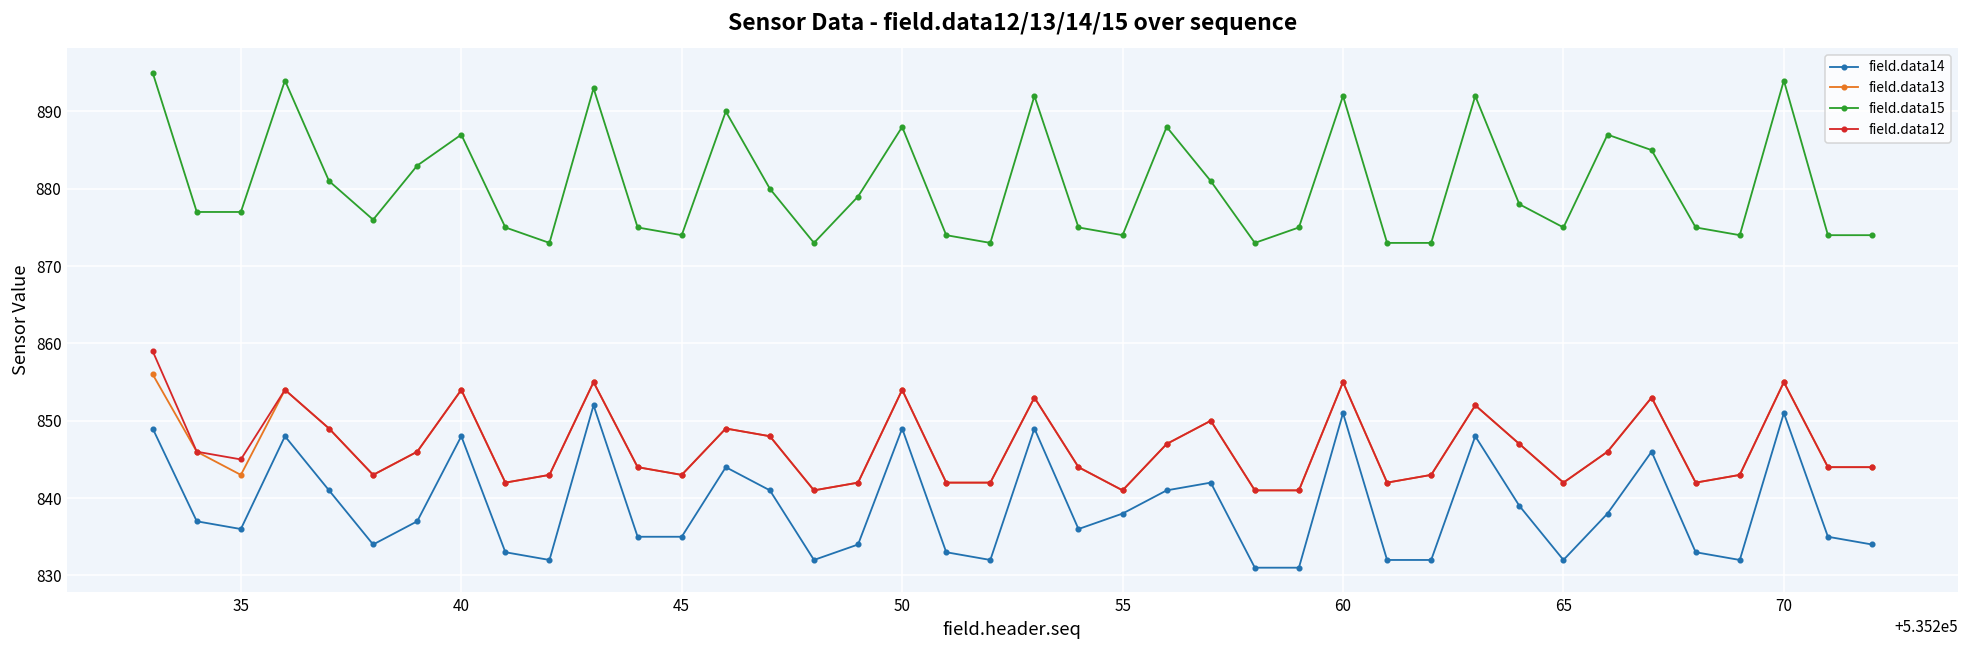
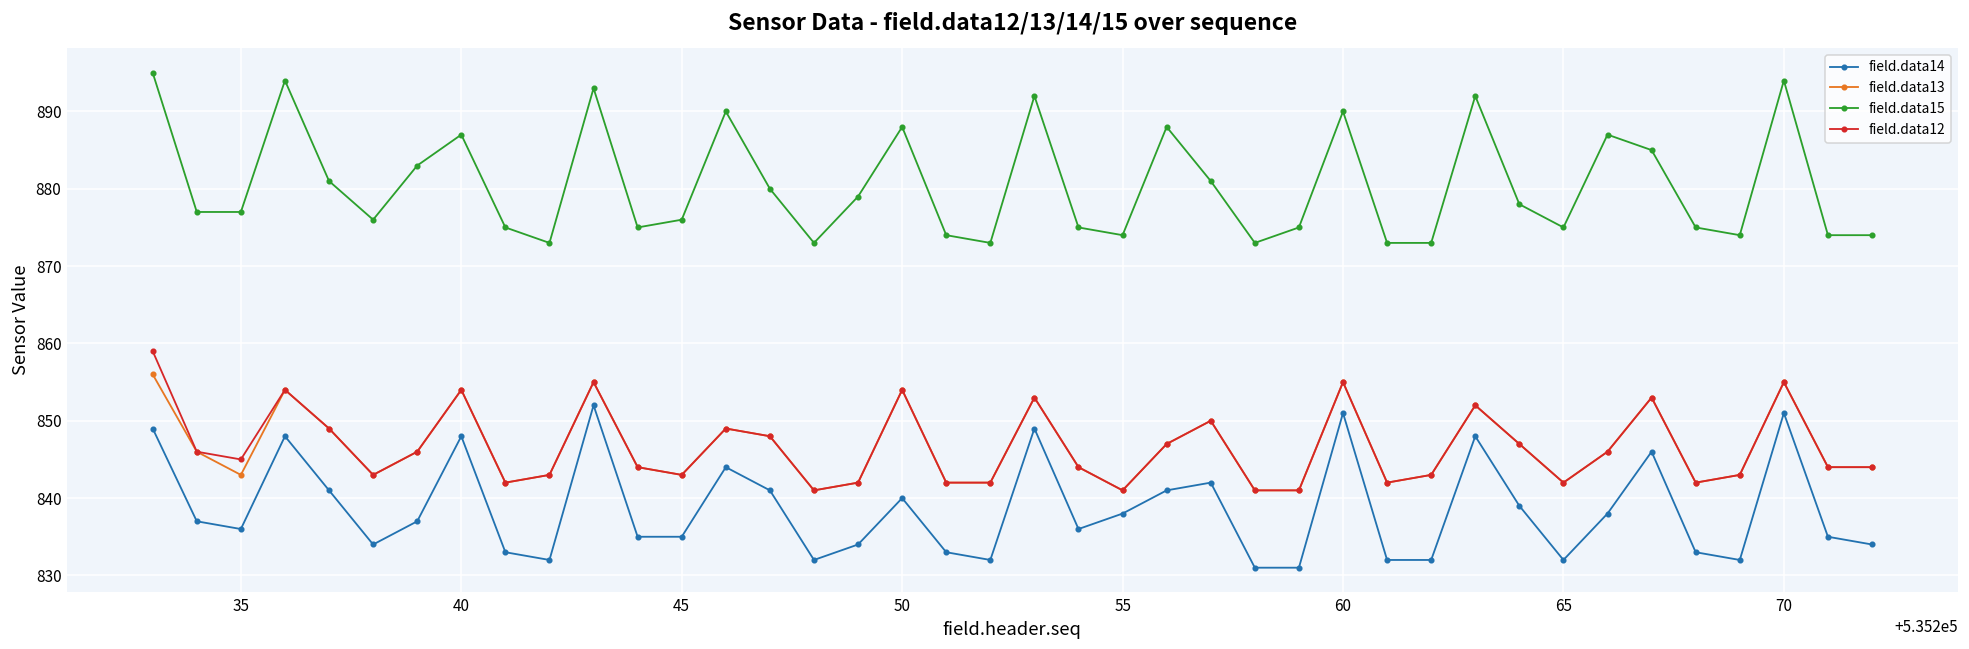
  {
    "field.data14": {
      "35": 836,
      "40": 848,
      "45": 835,
-     "50": 849,
+     "50": 840,
      "55": 838,
      "60": 851,
      "65": 832,
      "70": 851
    },
    "field.data13": {
      "35": 843
    },
    "field.data15": {
      "35": 877,
      "40": 887,
-     "45": 874,
+     "45": 876,
      "50": 888,
      "55": 874,
-     "60": 892,
+     "60": 890,
      "65": 875,
      "70": 894
    },
    "field.data12": {
      "35": 845
    }
  }
